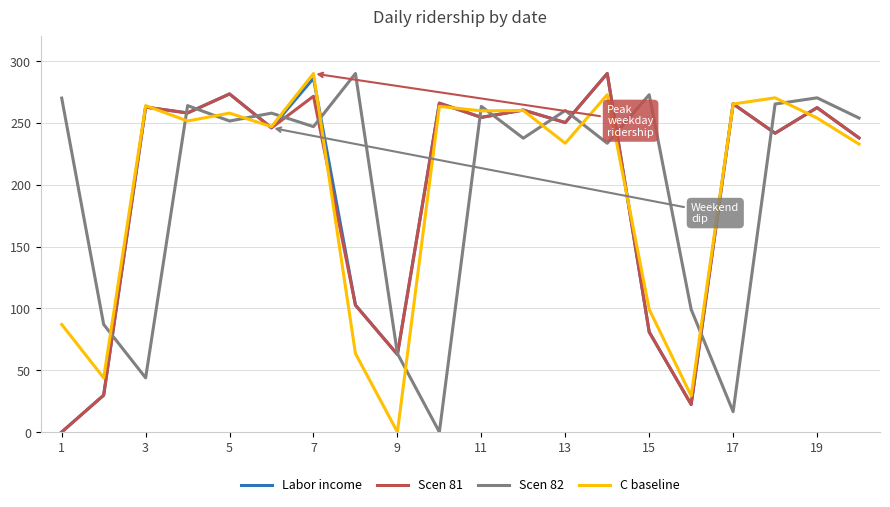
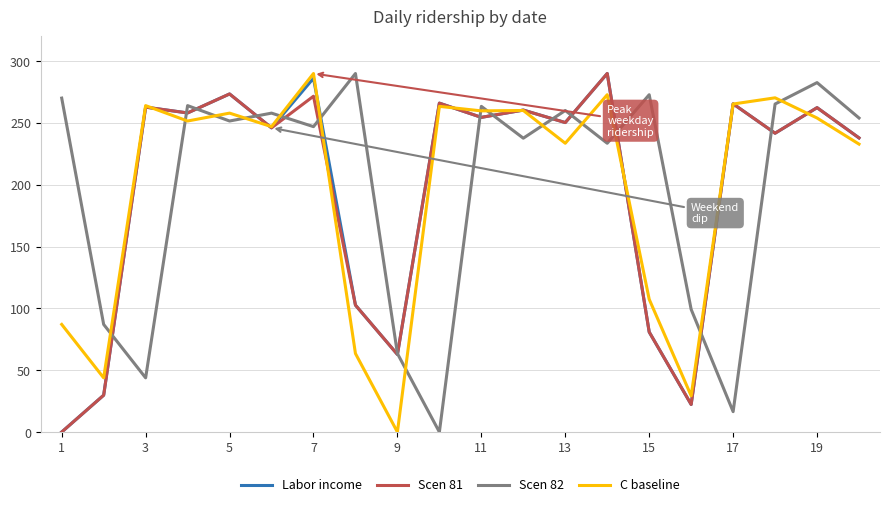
  {
    "Labor income": {
      "7": 286
    },
    "Scen 81": {
      "7": 272
    },
    "Scen 82": {
      "1": 270,
      "3": 44,
      "5": 252,
      "7": 247,
      "11": 263,
      "13": 260,
      "15": 273,
      "17": 16,
-     "19": 270
+     "19": 283
    },
    "C baseline": {
      "1": 87,
      "5": 258,
      "7": 290,
      "9": 0,
      "11": 260,
      "13": 234,
-     "15": 99,
+     "15": 107,
      "19": 254
    }
  }
